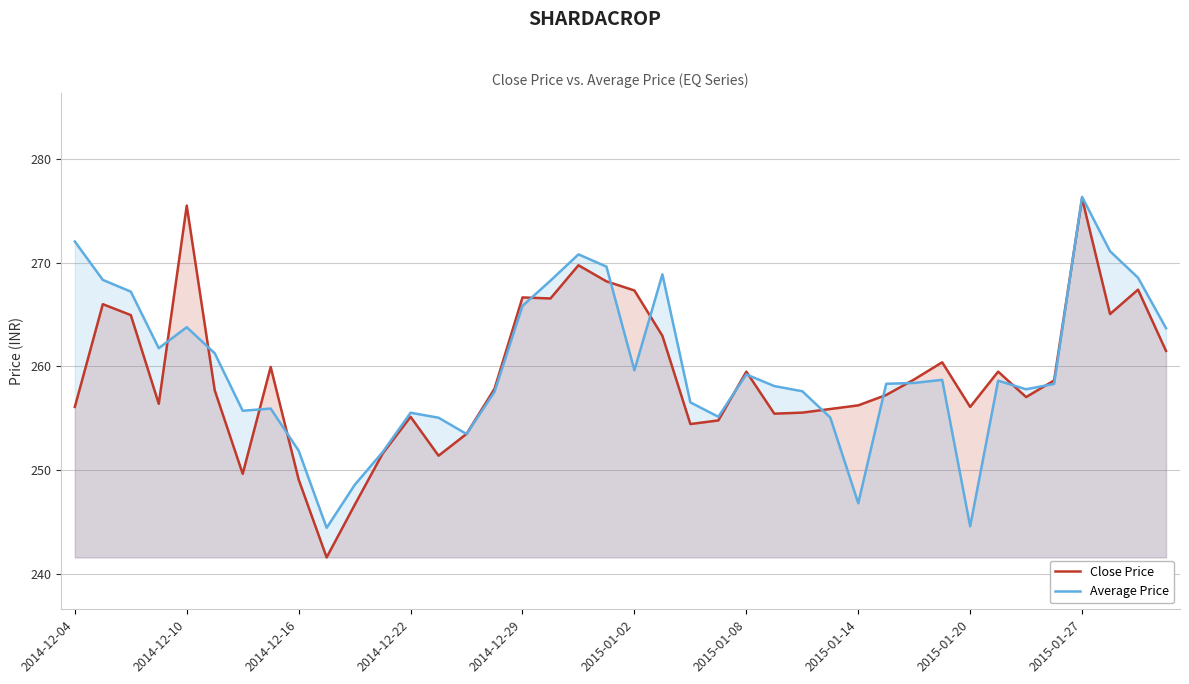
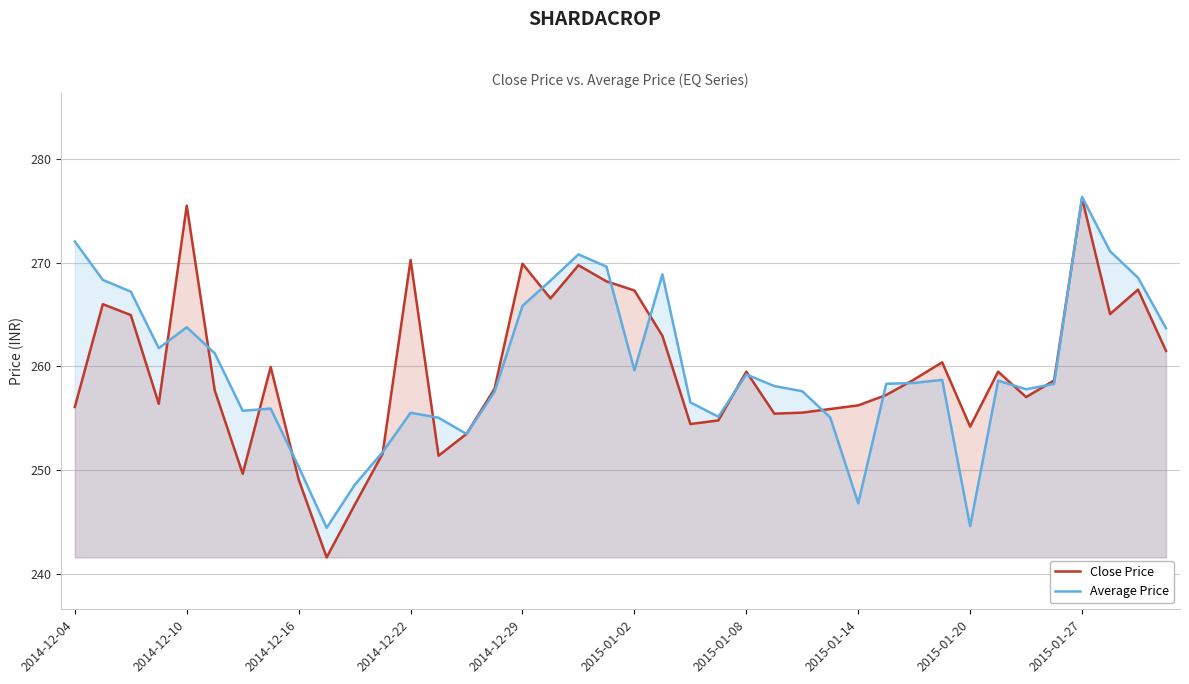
  {
    "Close Price": {
      "2014-12-04": 256.1,
      "2014-12-10": 275.5,
      "2014-12-16": 249.1,
-     "2014-12-22": 255.2,
-     "2014-12-29": 266.7,
+     "2014-12-22": 270.3,
+     "2014-12-29": 269.9,
      "2015-01-02": 267.3,
      "2015-01-08": 259.5,
      "2015-01-14": 256.3,
-     "2015-01-20": 256.1
+     "2015-01-20": 254.2
    },
    "Average Price": {
      "2014-12-04": 272.0,
      "2014-12-10": 263.8,
-     "2014-12-16": 251.9,
+     "2014-12-16": 250.3,
      "2014-12-22": 255.5,
      "2014-12-29": 265.8,
      "2015-01-02": 259.6,
      "2015-01-08": 259.2,
      "2015-01-14": 246.8,
      "2015-01-20": 244.6
    }
  }
